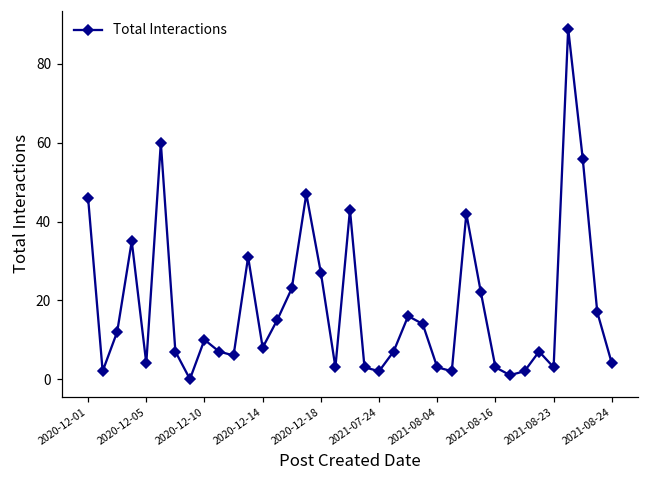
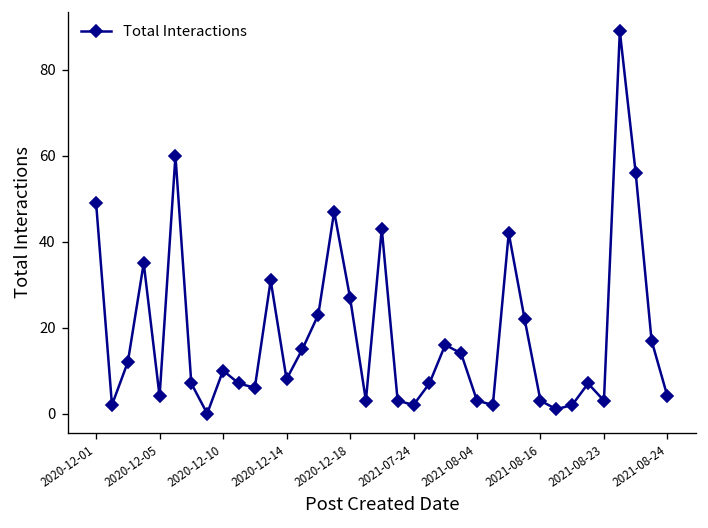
  {
-   "2020-12-01": 46,
+   "2020-12-01": 49,
    "2020-12-10": 10,
    "2021-07-24": 2,
    "2021-08-04": 3,
    "2021-08-24": 4
  }
